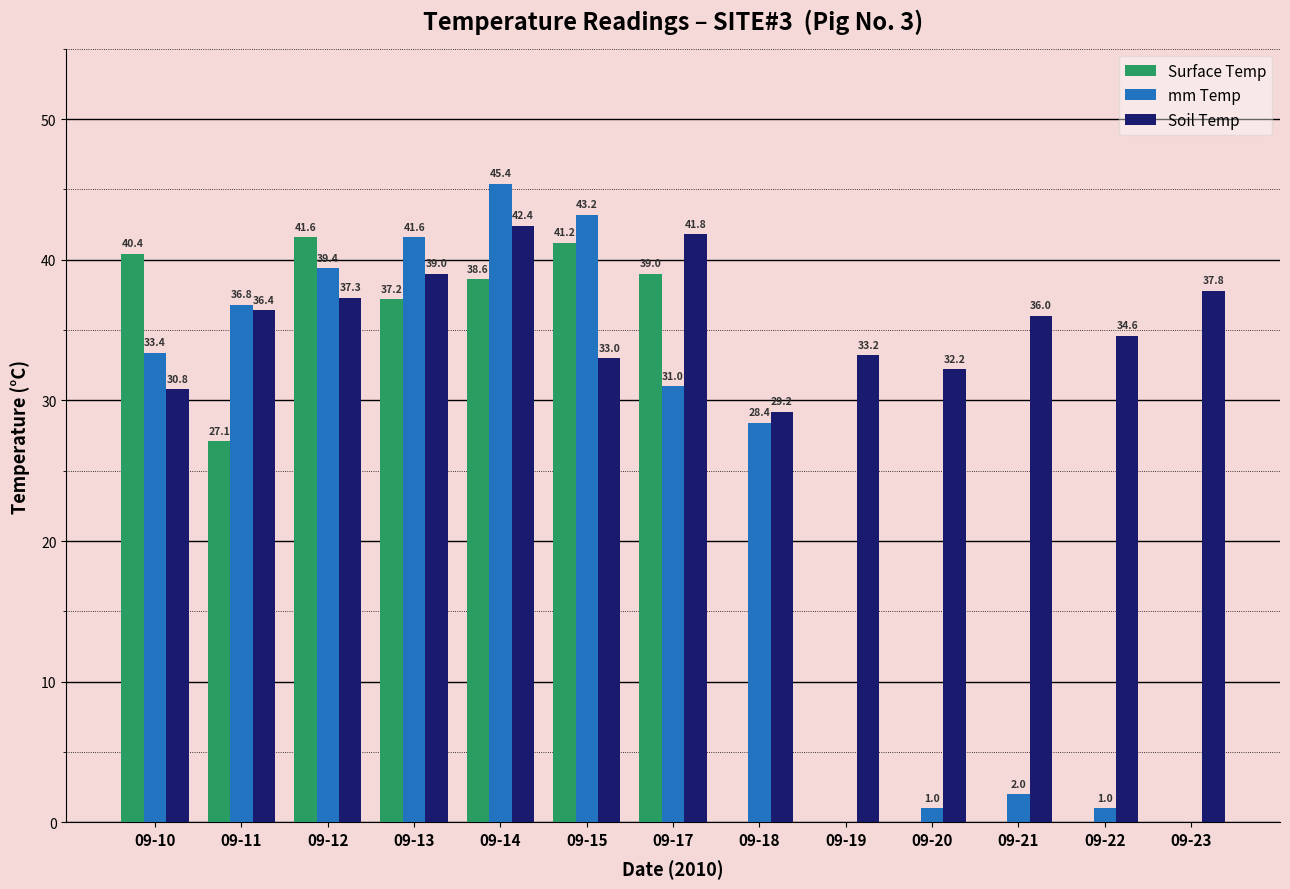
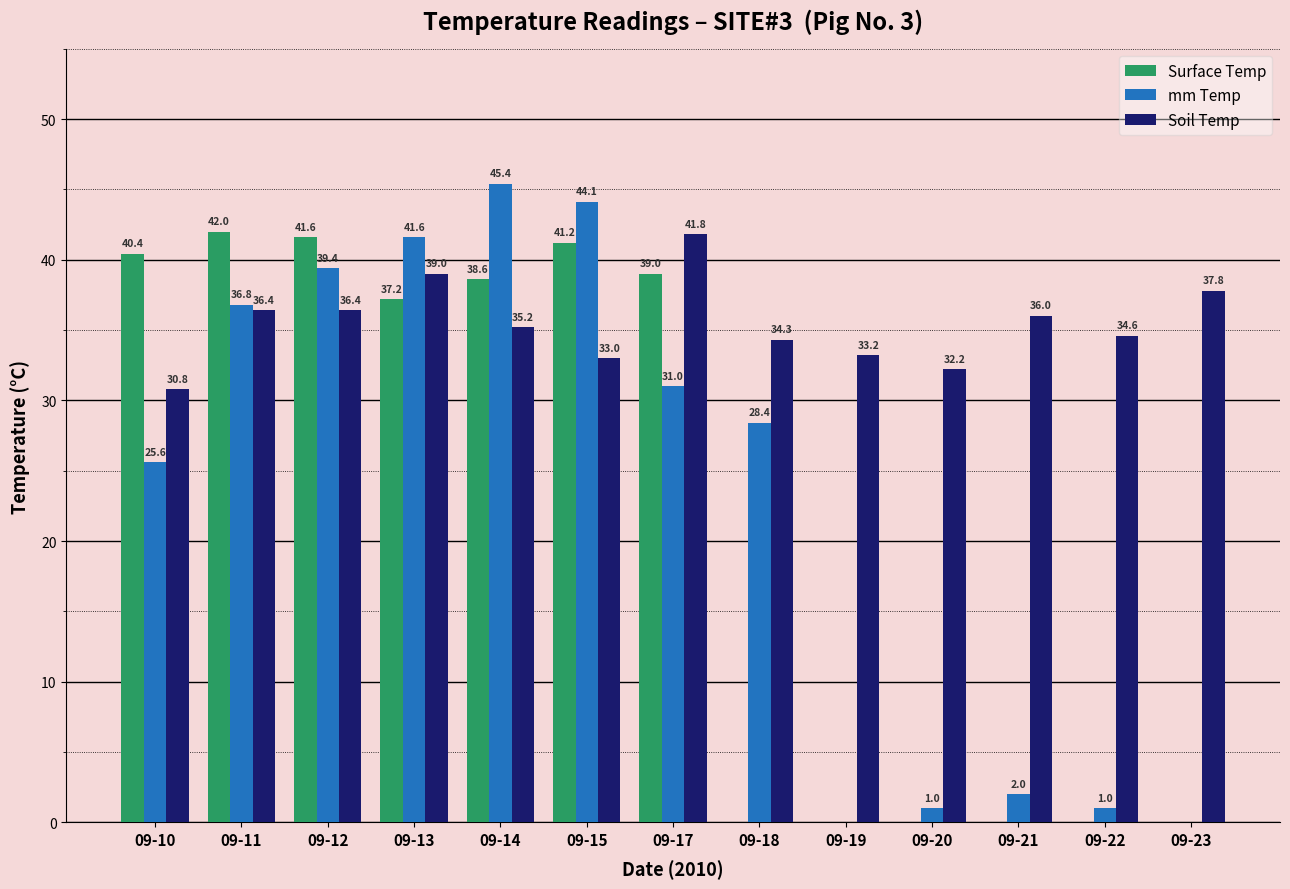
  {
    "Surface Temp": {
      "09-10": 40.4,
-     "09-11": 27.1,
+     "09-11": 42.0,
      "09-12": 41.6,
      "09-13": 37.2,
      "09-14": 38.6,
      "09-15": 41.2,
      "09-17": 39.0
    },
    "mm Temp": {
-     "09-10": 33.4,
+     "09-10": 25.6,
      "09-11": 36.8,
      "09-12": 39.4,
      "09-13": 41.6,
      "09-14": 45.4,
-     "09-15": 43.2,
+     "09-15": 44.1,
      "09-17": 31.0,
      "09-18": 28.4,
      "09-20": 1.0,
      "09-21": 2.0,
      "09-22": 1.0
    },
    "Soil Temp": {
      "09-10": 30.8,
      "09-11": 36.4,
-     "09-12": 37.3,
+     "09-12": 36.4,
      "09-13": 39.0,
-     "09-14": 42.4,
+     "09-14": 35.2,
      "09-15": 33.0,
      "09-17": 41.8,
-     "09-18": 29.2,
+     "09-18": 34.3,
      "09-19": 33.2,
      "09-20": 32.2,
      "09-21": 36.0,
      "09-22": 34.6,
      "09-23": 37.8
    }
  }
